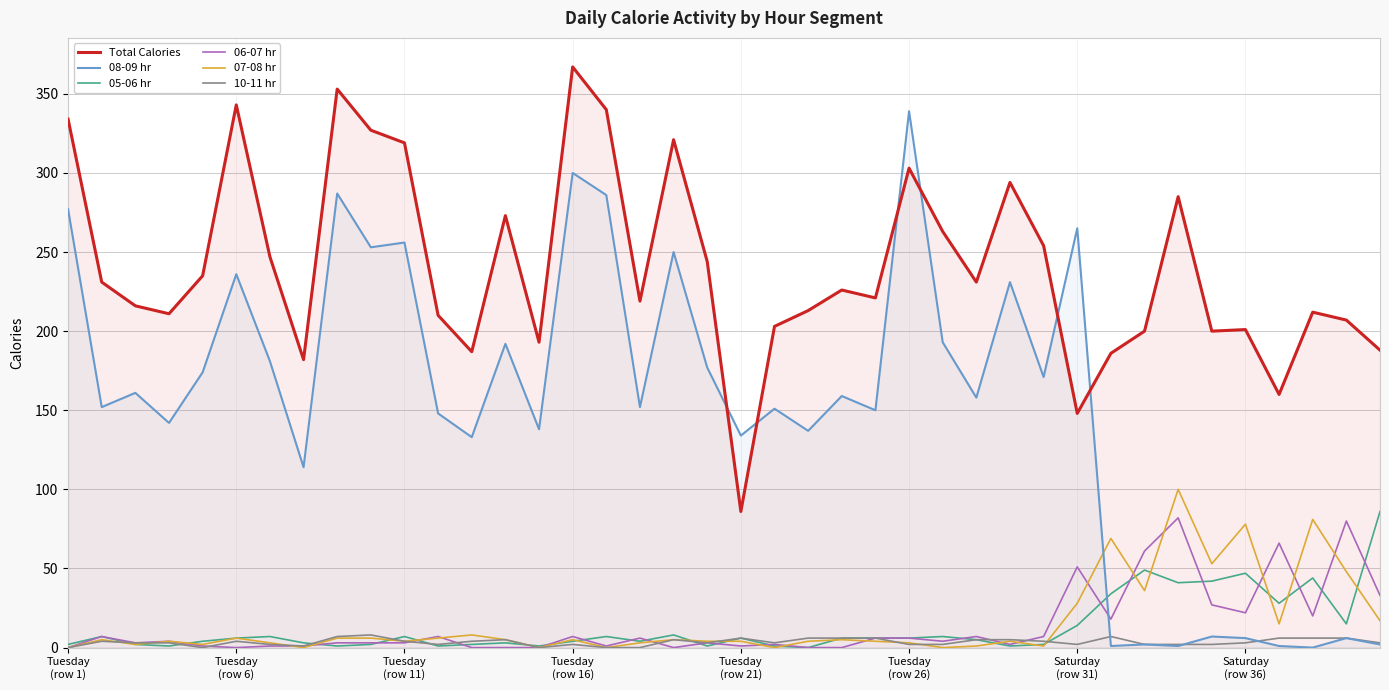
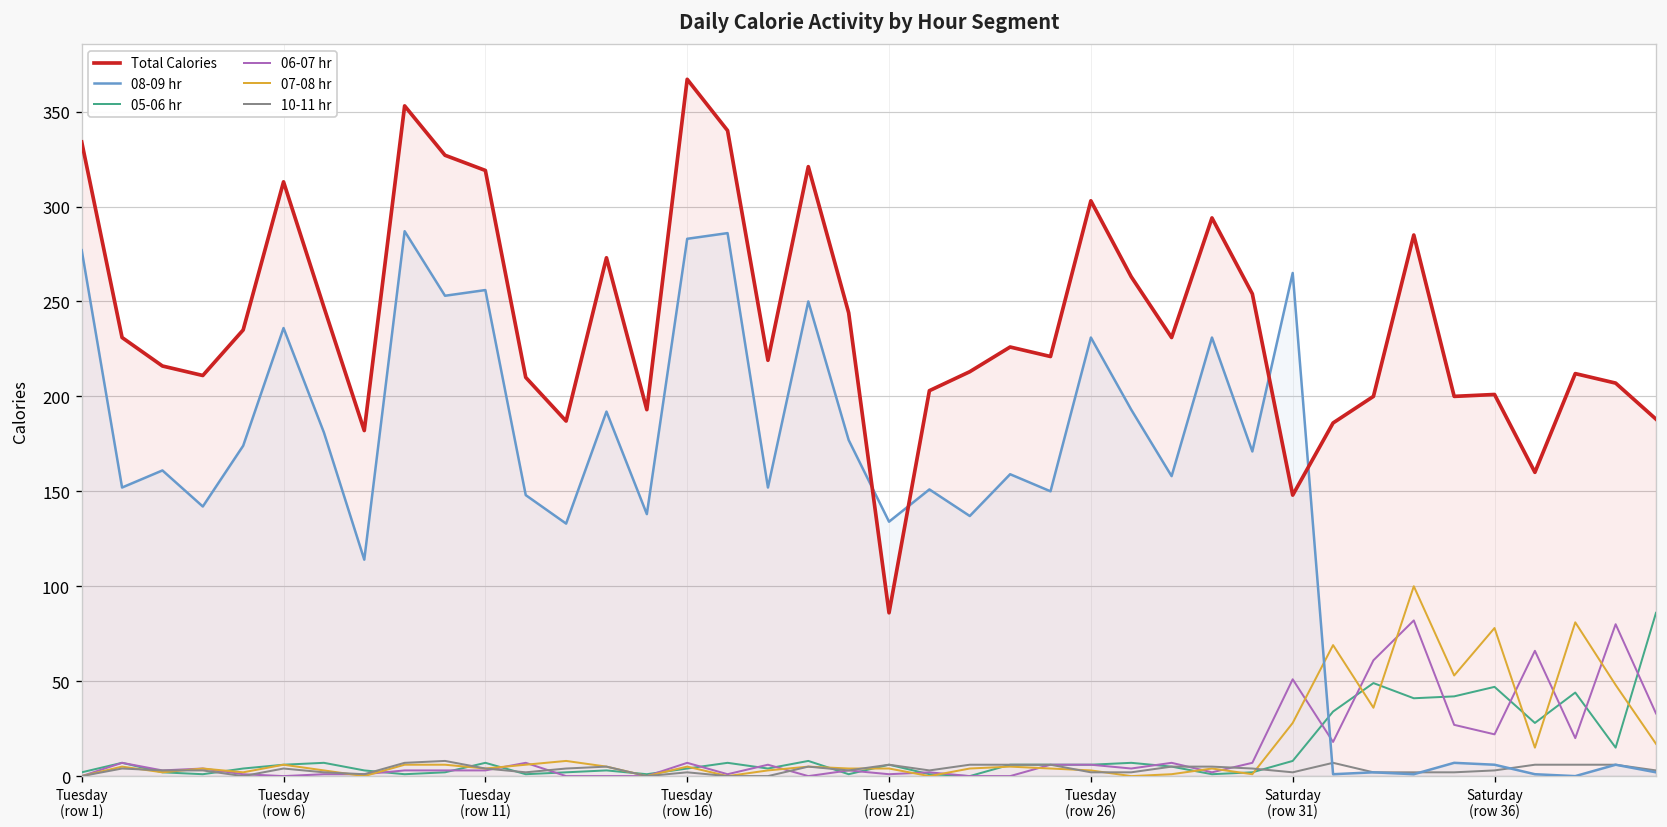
  {
    "Total Calories": {
      "Tuesday (row 1)": 334,
-     "Tuesday (row 6)": 343,
+     "Tuesday (row 6)": 313,
      "Tuesday (row 11)": 319,
      "Tuesday (row 16)": 367,
      "Tuesday (row 21)": 86,
      "Tuesday (row 26)": 303,
      "Saturday (row 31)": 148,
      "Saturday (row 36)": 201
    },
    "08-09 hr": {
      "Tuesday (row 1)": 277,
      "Tuesday (row 6)": 236,
      "Tuesday (row 11)": 256,
-     "Tuesday (row 16)": 300,
+     "Tuesday (row 16)": 283,
      "Tuesday (row 21)": 134,
-     "Tuesday (row 26)": 339,
+     "Tuesday (row 26)": 231,
      "Saturday (row 31)": 265,
      "Saturday (row 36)": 6
    },
    "05-06 hr": {
      "Tuesday (row 1)": 2,
      "Tuesday (row 11)": 7,
-     "Saturday (row 31)": 14,
+     "Saturday (row 31)": 8,
      "Saturday (row 36)": 47
    },
    "06-07 hr": {
      "Tuesday (row 6)": 0,
      "Tuesday (row 16)": 7,
      "Tuesday (row 21)": 1,
      "Saturday (row 31)": 51,
      "Saturday (row 36)": 22
    },
    "07-08 hr": {
      "Tuesday (row 21)": 4,
      "Saturday (row 31)": 28,
      "Saturday (row 36)": 78
    },
    "10-11 hr": {
      "Tuesday (row 6)": 4,
      "Tuesday (row 16)": 2,
      "Saturday (row 31)": 2,
      "Saturday (row 36)": 3
    }
  }
